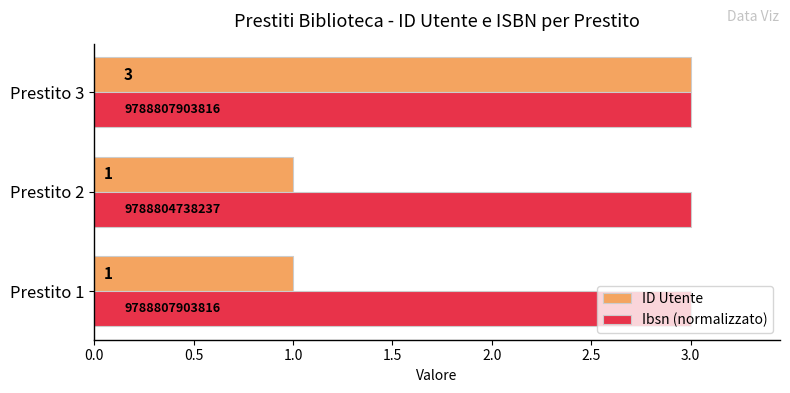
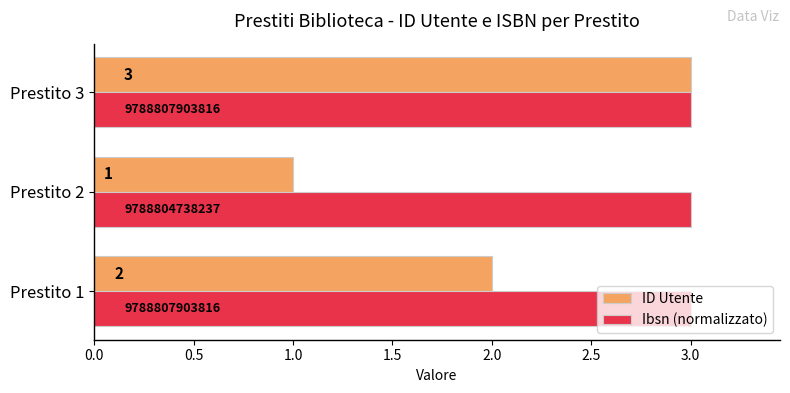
  {
    "ID Utente": {
      "Prestito 3": 3,
      "Prestito 2": 1,
-     "Prestito 1": 1
+     "Prestito 1": 2
    }
  }
